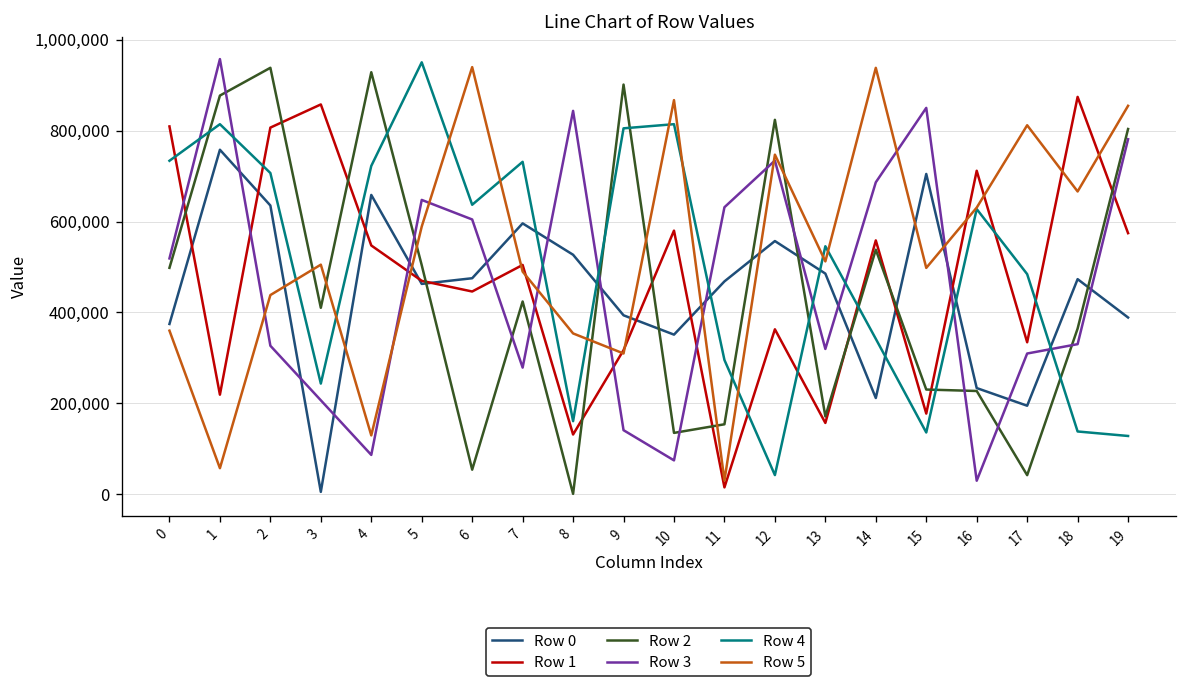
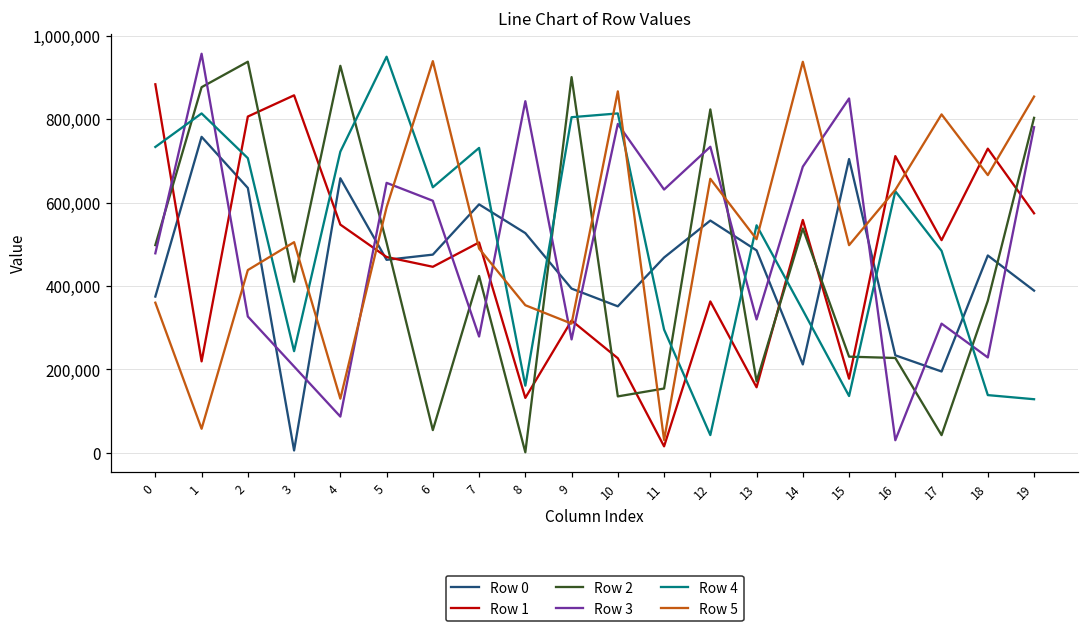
  {
    "Row 1": {
-     "0": "810,000",
+     "0": "880,000",
      "1": "220,000",
      "2": "810,000",
      "3": "860,000",
      "4": "550,000",
      "5": "470,000",
      "6": "450,000",
      "7": "500,000",
      "8": "130,000",
      "9": "320,000",
-     "10": "580,000",
+     "10": "230,000",
      "11": "20,000",
      "12": "360,000",
      "13": "160,000",
      "14": "560,000",
      "15": "180,000",
      "16": "710,000",
-     "17": "330,000",
-     "18": "870,000",
+     "17": "510,000",
+     "18": "730,000",
      "19": "570,000"
    },
    "Row 2": {
      "0": "500,000",
      "1": "880,000",
      "2": "940,000",
      "3": "410,000",
      "4": "930,000",
      "5": "500,000",
      "6": "50,000",
      "7": "420,000",
      "8": "0",
      "9": "900,000",
      "10": "140,000",
      "11": "150,000",
      "12": "820,000",
      "13": "170,000",
      "14": "540,000",
      "15": "230,000",
      "17": "40,000",
      "18": "360,000",
      "19": "800,000"
    },
    "Row 3": {
-     "0": "520,000",
+     "0": "480,000",
      "1": "960,000",
      "2": "330,000",
      "3": "210,000",
      "4": "90,000",
      "5": "650,000",
      "6": "600,000",
      "7": "280,000",
      "8": "840,000",
-     "9": "140,000",
-     "10": "70,000",
+     "9": "270,000",
+     "10": "790,000",
      "11": "630,000",
      "12": "730,000",
      "13": "320,000",
      "14": "690,000",
      "15": "850,000",
      "16": "30,000",
      "17": "310,000",
-     "18": "330,000",
+     "18": "230,000",
      "19": "780,000"
    },
    "Row 5": {
      "0": "360,000",
      "1": "60,000",
      "2": "440,000",
      "3": "510,000",
      "4": "130,000",
      "5": "590,000",
      "6": "940,000",
      "7": "490,000",
      "8": "350,000",
      "9": "310,000",
      "10": "870,000",
      "11": "30,000",
-     "12": "750,000",
+     "12": "660,000",
      "13": "510,000",
      "14": "940,000",
      "15": "500,000",
      "17": "810,000",
      "18": "670,000",
      "19": "850,000"
    }
  }
